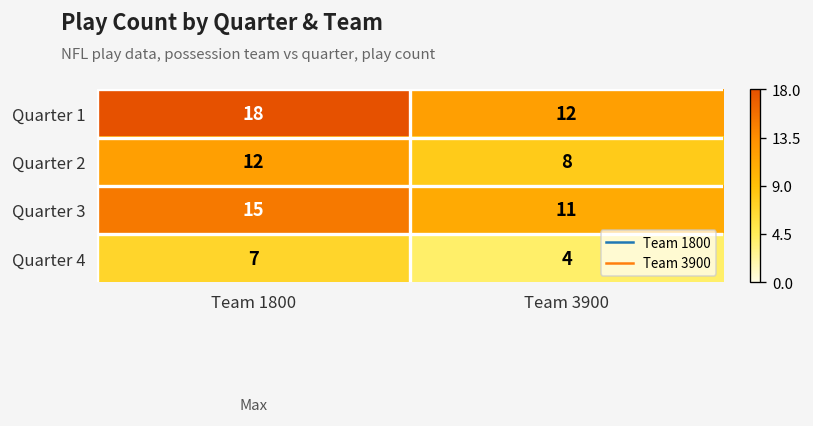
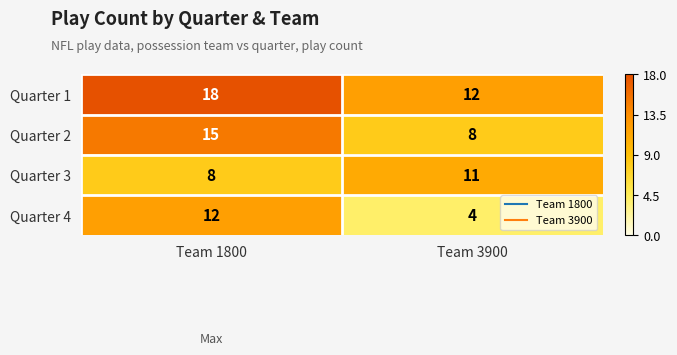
  {
    "Quarter 1": {
      "Team 1800": 18,
      "Team 3900": 12
    },
    "Quarter 2": {
-     "Team 1800": 12,
+     "Team 1800": 15,
      "Team 3900": 8
    },
    "Quarter 3": {
-     "Team 1800": 15,
+     "Team 1800": 8,
      "Team 3900": 11
    },
    "Quarter 4": {
-     "Team 1800": 7,
+     "Team 1800": 12,
      "Team 3900": 4
    }
  }
